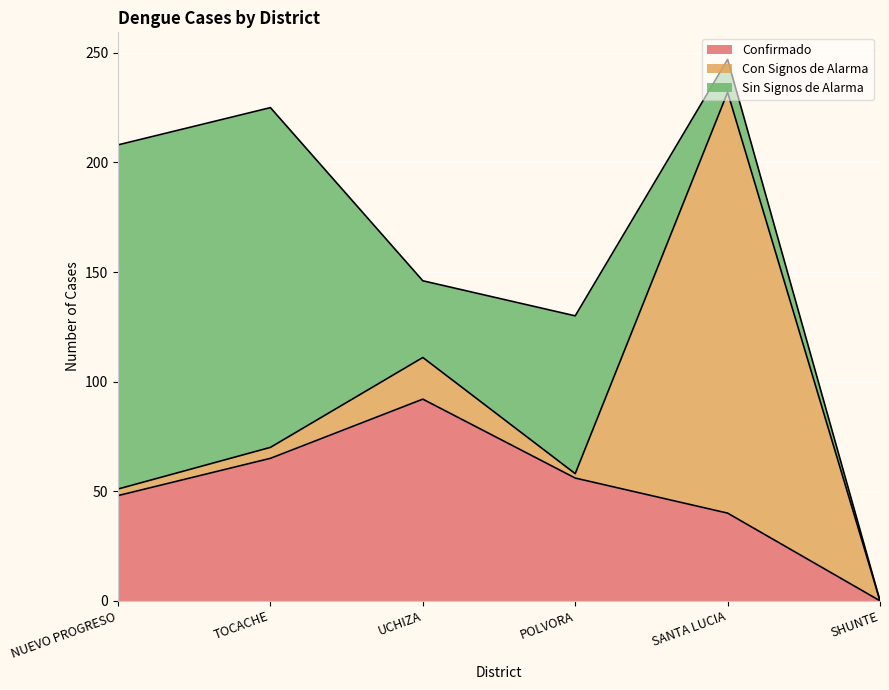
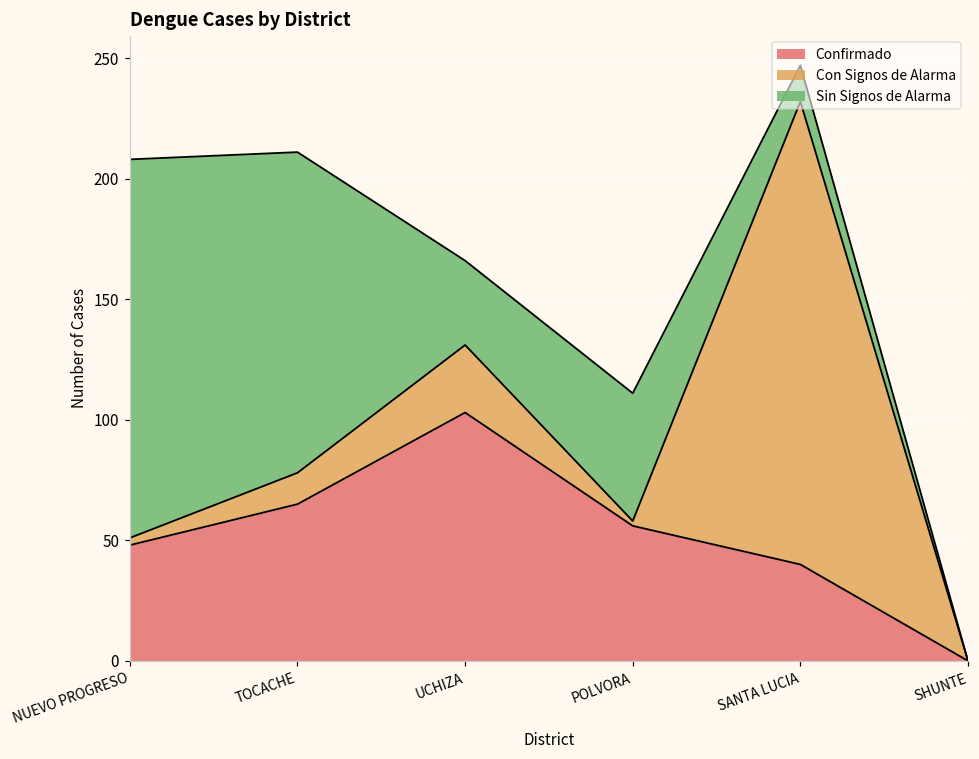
  {
    "Confirmado": {
      "NUEVO PROGRESO": 48,
      "TOCACHE": 65,
-     "UCHIZA": 92,
+     "UCHIZA": 103,
      "POLVORA": 56,
      "SANTA LUCIA": 40
    },
    "Con Signos de Alarma": {
      "NUEVO PROGRESO": 3,
-     "TOCACHE": 5,
-     "UCHIZA": 19,
+     "TOCACHE": 13,
+     "UCHIZA": 28,
      "POLVORA": 2
    },
    "Sin Signos de Alarma": {
      "NUEVO PROGRESO": 157,
-     "TOCACHE": 155,
+     "TOCACHE": 133,
      "UCHIZA": 35,
-     "POLVORA": 72
+     "POLVORA": 53
    }
  }
